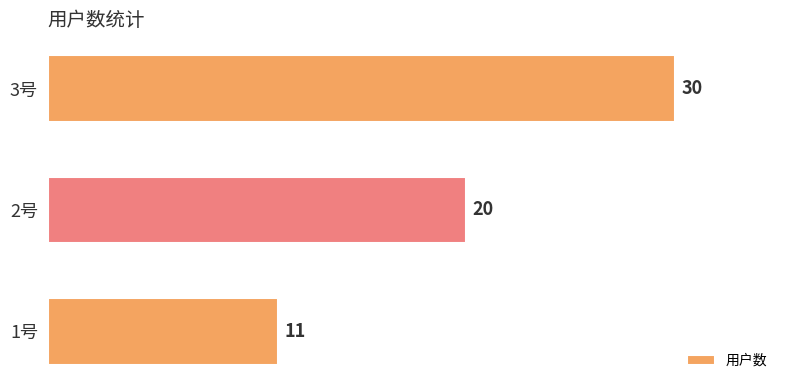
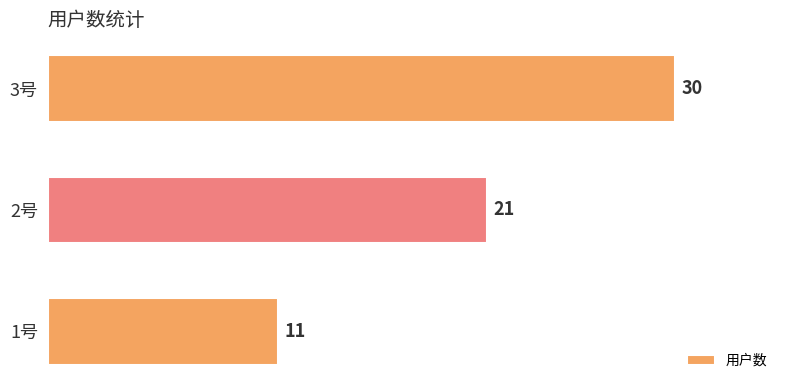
  {
    "3号": 30,
-   "2号": 20,
+   "2号": 21,
    "1号": 11
  }
